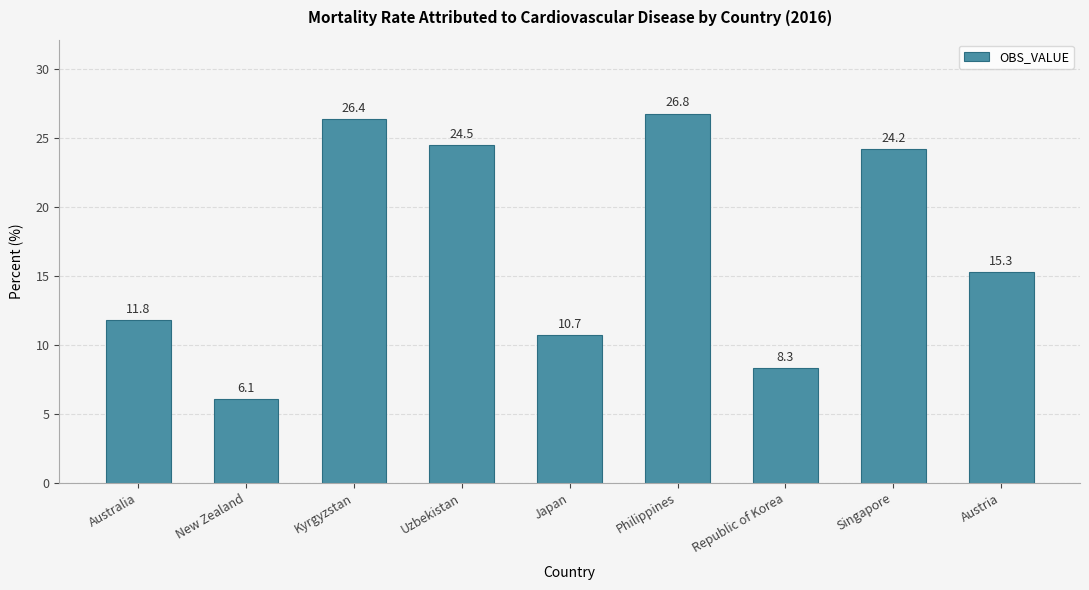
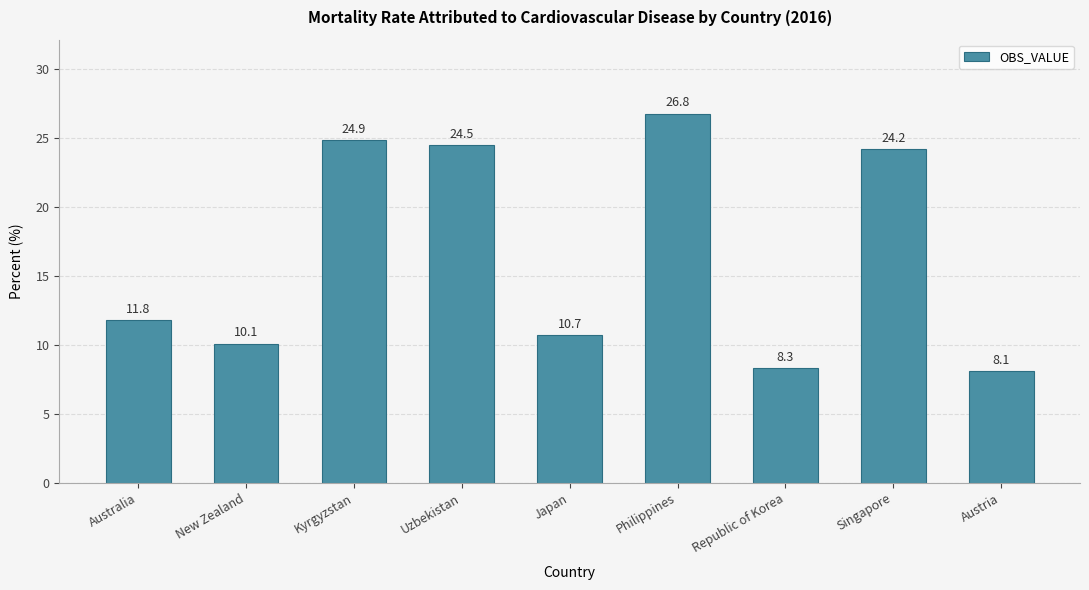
  {
    "Australia": 11.8,
-   "New Zealand": 6.1,
-   "Kyrgyzstan": 26.4,
+   "New Zealand": 10.1,
+   "Kyrgyzstan": 24.9,
    "Uzbekistan": 24.5,
    "Japan": 10.7,
    "Philippines": 26.8,
    "Republic of Korea": 8.3,
    "Singapore": 24.2,
-   "Austria": 15.3
+   "Austria": 8.1
  }
